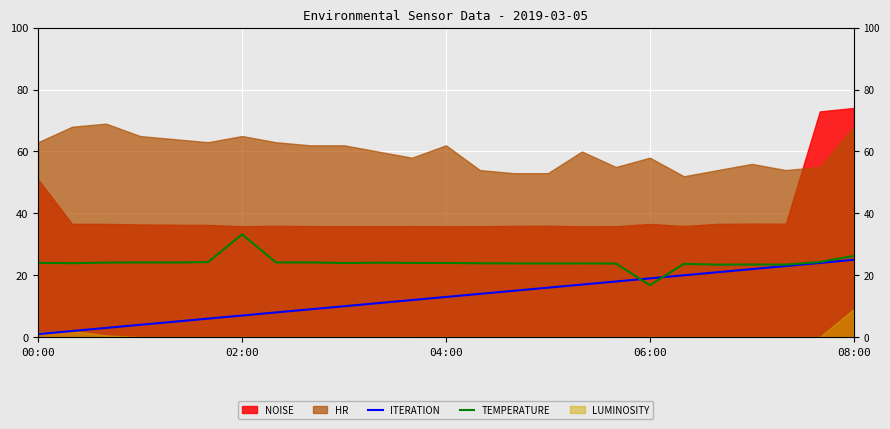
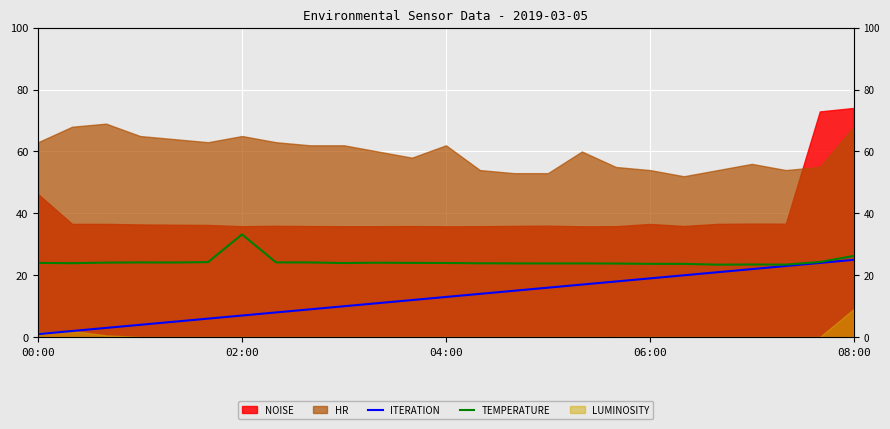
  {
    "NOISE": {
-     "00:00": 51,
+     "00:00": 46,
      "02:00": 36,
      "04:00": 36,
      "06:00": 37,
      "08:00": 74
    },
    "ITERATION": {
      "02:00": 7,
      "04:00": 13,
      "06:00": 19,
      "08:00": 25
    },
    "TEMPERATURE": {
      "00:00": 24,
      "02:00": 33,
      "04:00": 24,
-     "06:00": 17,
+     "06:00": 24,
      "08:00": 26
    },
    "HR": {
      "00:00": 63,
      "02:00": 65,
      "04:00": 62,
-     "06:00": 58,
+     "06:00": 54,
      "08:00": 68
    },
    "LUMINOSITY": {
      "08:00": 9
    }
  }
